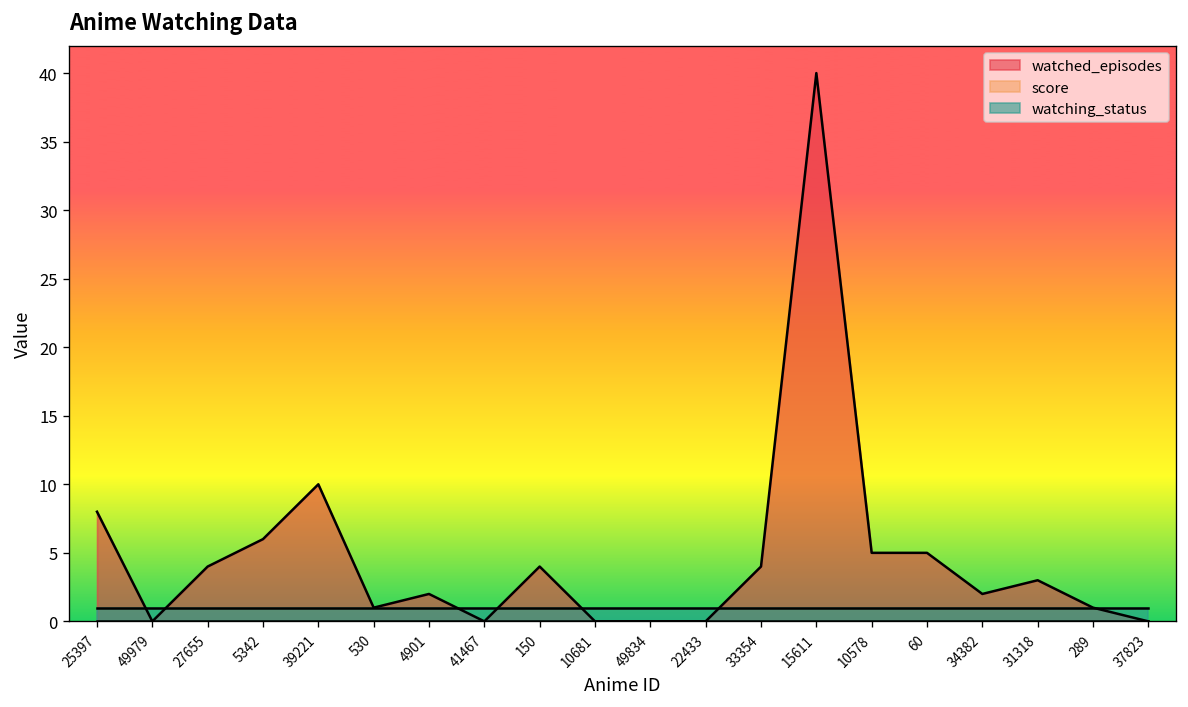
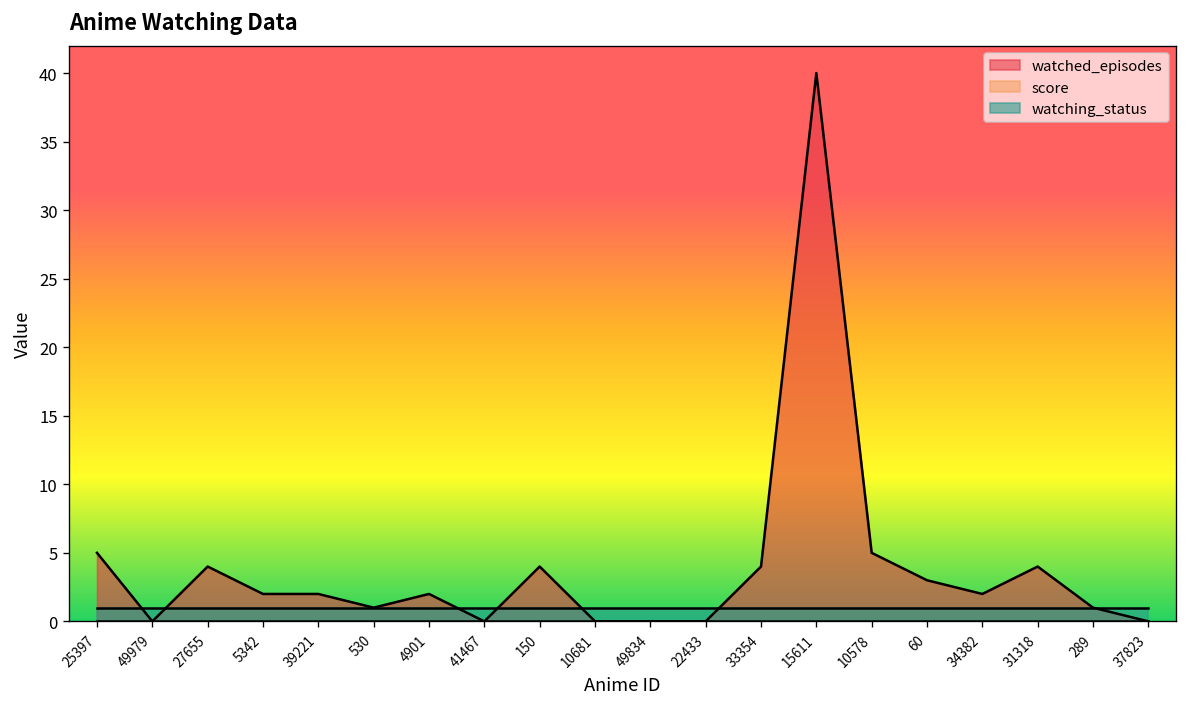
  {
    "watched_episodes": {
-     "25397": 8,
+     "25397": 5,
      "27655": 4,
-     "5342": 6,
-     "39221": 10,
+     "5342": 2,
+     "39221": 2,
      "4901": 2,
      "150": 4,
      "33354": 4,
      "15611": 40,
      "10578": 5,
-     "60": 5,
+     "60": 3,
      "34382": 2,
-     "31318": 3
+     "31318": 4
    },
    "score": {
      "25397": 0,
      "27655": 0,
      "5342": 0,
      "39221": 0,
      "530": 0,
      "4901": 0,
      "150": 0,
      "33354": 0,
      "15611": 0,
      "10578": 0,
      "60": 0,
      "34382": 0,
      "31318": 0,
      "289": 0
    },
    "watching_status": {
      "25397": 1,
      "49979": 1,
      "27655": 1,
      "5342": 1,
      "39221": 1,
      "4901": 1,
      "41467": 1,
      "150": 1,
      "10681": 1,
      "49834": 1,
      "22433": 1,
      "33354": 1,
      "15611": 1,
      "10578": 1,
      "60": 1,
      "34382": 1,
      "31318": 1,
      "37823": 1
    }
  }
